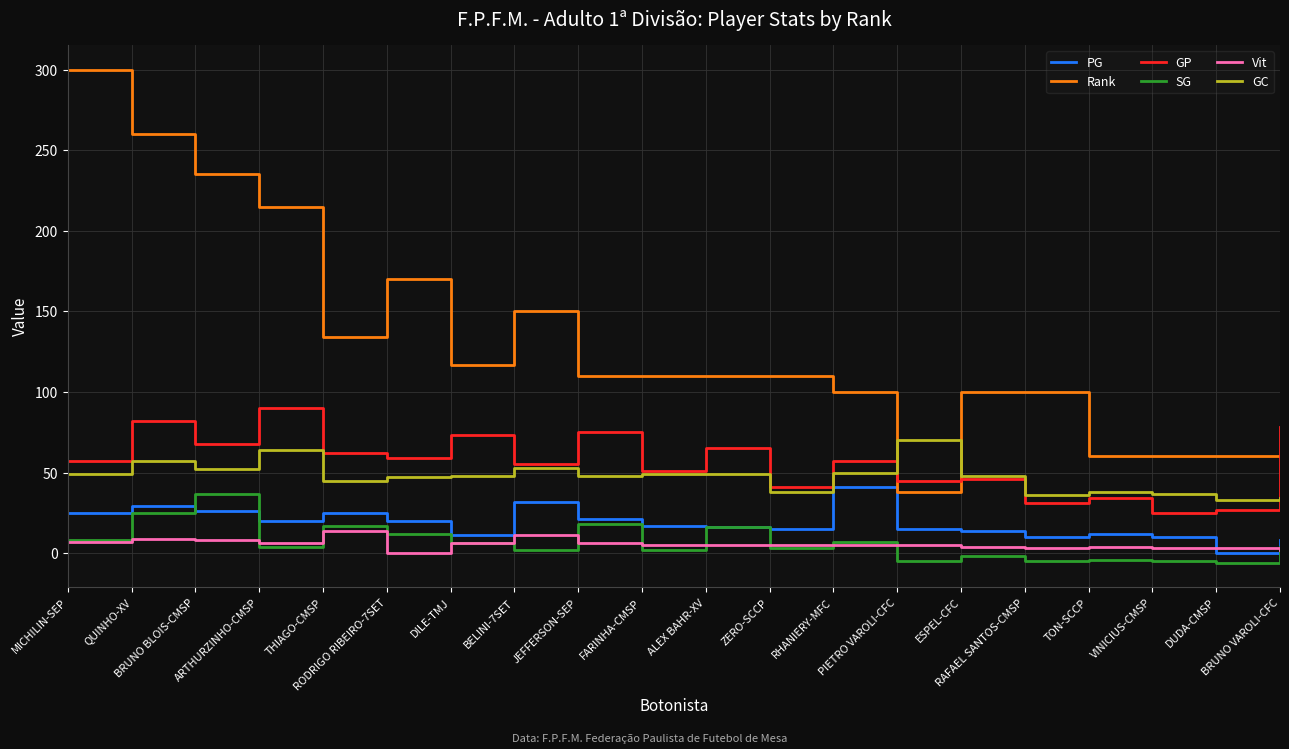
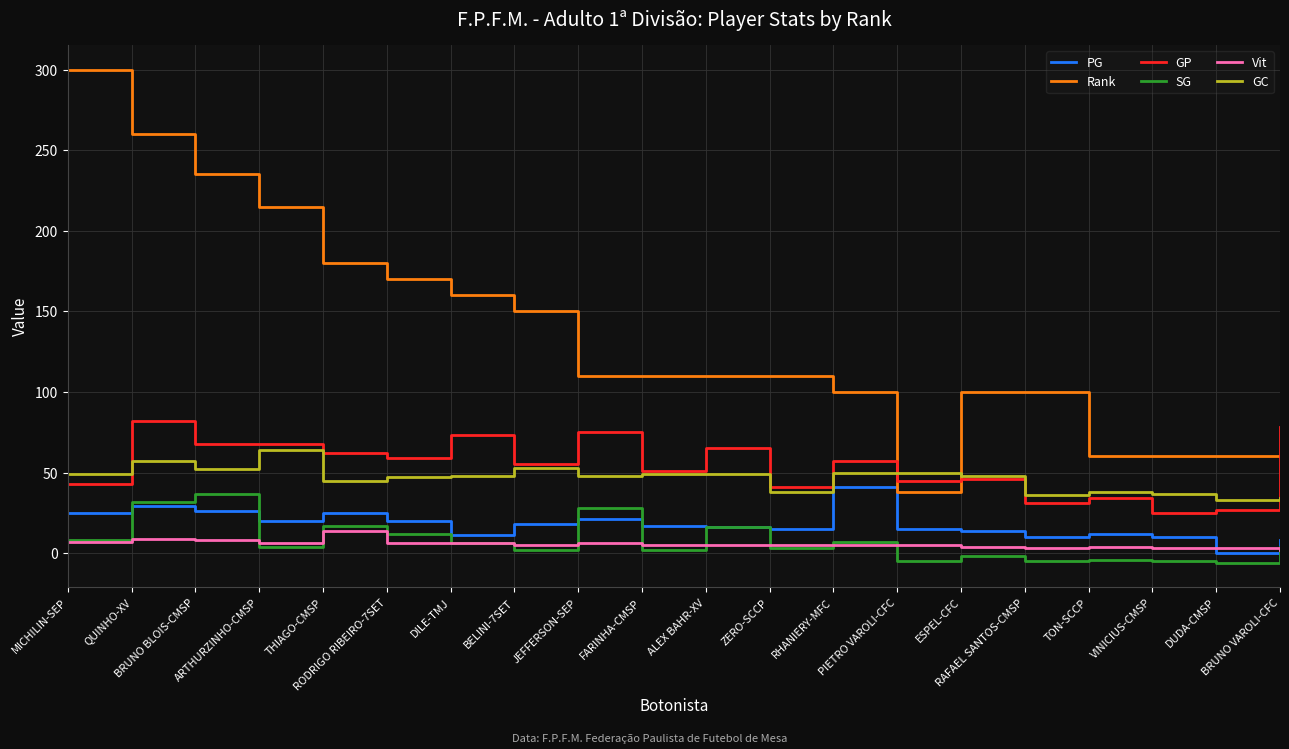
  {
    "PG": {
      "MICHILIN-SEP": 25,
      "QUINHO-XV": 29,
      "BRUNO BLOIS-CMSP": 26,
      "ARTHURZINHO-CMSP": 20,
      "THIAGO-CMSP": 25,
      "RODRIGO RIBEIRO-7SET": 20,
      "DILE-TMJ": 11,
-     "BELINI-7SET": 32,
+     "BELINI-7SET": 18,
      "JEFFERSON-SEP": 21,
      "FARINHA-CMSP": 17,
      "ZERO-SCCP": 15,
      "RHANIERY-MFC": 41,
      "PIETRO VAROLI-CFC": 15,
      "ESPEL-CFC": 14,
      "RAFAEL SANTOS-CMSP": 10,
      "TON-SCCP": 12,
      "VINICIUS-CMSP": 10,
      "DUDA-CMSP": 0,
      "BRUNO VAROLI-CFC": 8
    },
    "Rank": {
      "MICHILIN-SEP": 300,
      "QUINHO-XV": 260,
      "BRUNO BLOIS-CMSP": 235,
      "ARTHURZINHO-CMSP": 215,
-     "THIAGO-CMSP": 134,
+     "THIAGO-CMSP": 180,
      "RODRIGO RIBEIRO-7SET": 170,
-     "DILE-TMJ": 117,
+     "DILE-TMJ": 160,
      "BELINI-7SET": 150,
      "JEFFERSON-SEP": 110,
      "FARINHA-CMSP": 110,
      "ALEX BAHR-XV": 110,
      "ZERO-SCCP": 110,
      "RHANIERY-MFC": 100,
      "PIETRO VAROLI-CFC": 38,
      "ESPEL-CFC": 100,
      "RAFAEL SANTOS-CMSP": 100,
      "TON-SCCP": 60,
      "VINICIUS-CMSP": 60,
      "DUDA-CMSP": 60,
      "BRUNO VAROLI-CFC": 60
    },
    "GP": {
-     "MICHILIN-SEP": 57,
+     "MICHILIN-SEP": 43,
      "QUINHO-XV": 82,
      "BRUNO BLOIS-CMSP": 68,
-     "ARTHURZINHO-CMSP": 90,
+     "ARTHURZINHO-CMSP": 68,
      "THIAGO-CMSP": 62,
      "RODRIGO RIBEIRO-7SET": 59,
      "DILE-TMJ": 73,
      "BELINI-7SET": 55,
      "JEFFERSON-SEP": 75,
      "FARINHA-CMSP": 51,
      "ALEX BAHR-XV": 65,
      "ZERO-SCCP": 41,
      "RHANIERY-MFC": 57,
      "PIETRO VAROLI-CFC": 45,
      "ESPEL-CFC": 46,
      "RAFAEL SANTOS-CMSP": 31,
      "TON-SCCP": 34,
      "VINICIUS-CMSP": 25,
      "DUDA-CMSP": 27,
      "BRUNO VAROLI-CFC": 78
    },
    "SG": {
-     "QUINHO-XV": 25,
+     "QUINHO-XV": 32,
      "BRUNO BLOIS-CMSP": 37,
      "ARTHURZINHO-CMSP": 4,
      "THIAGO-CMSP": 17,
      "RODRIGO RIBEIRO-7SET": 12,
      "BELINI-7SET": 2,
-     "JEFFERSON-SEP": 18,
+     "JEFFERSON-SEP": 28,
      "FARINHA-CMSP": 2,
      "ZERO-SCCP": 3,
      "RHANIERY-MFC": 7,
      "PIETRO VAROLI-CFC": -5,
      "ESPEL-CFC": -2,
      "RAFAEL SANTOS-CMSP": -5,
      "TON-SCCP": -4,
      "VINICIUS-CMSP": -5,
      "DUDA-CMSP": -6,
      "BRUNO VAROLI-CFC": 4
    },
    "Vit": {
      "QUINHO-XV": 9,
      "BRUNO BLOIS-CMSP": 8,
      "ARTHURZINHO-CMSP": 6,
      "THIAGO-CMSP": 14,
-     "RODRIGO RIBEIRO-7SET": 0,
-     "BELINI-7SET": 11,
+     "RODRIGO RIBEIRO-7SET": 6,
+     "BELINI-7SET": 5,
      "JEFFERSON-SEP": 6,
      "FARINHA-CMSP": 5,
      "ALEX BAHR-XV": 5,
      "ZERO-SCCP": 5,
      "RHANIERY-MFC": 5,
      "PIETRO VAROLI-CFC": 5,
      "ESPEL-CFC": 4,
      "RAFAEL SANTOS-CMSP": 3,
      "TON-SCCP": 4,
      "VINICIUS-CMSP": 3,
      "DUDA-CMSP": 3,
      "BRUNO VAROLI-CFC": 2
    },
    "GC": {
      "MICHILIN-SEP": 49,
      "QUINHO-XV": 57,
      "BRUNO BLOIS-CMSP": 52,
      "ARTHURZINHO-CMSP": 64,
      "THIAGO-CMSP": 45,
      "RODRIGO RIBEIRO-7SET": 47,
      "DILE-TMJ": 48,
      "BELINI-7SET": 53,
      "JEFFERSON-SEP": 48,
      "FARINHA-CMSP": 49,
      "ALEX BAHR-XV": 49,
      "ZERO-SCCP": 38,
      "RHANIERY-MFC": 50,
-     "PIETRO VAROLI-CFC": 70,
+     "PIETRO VAROLI-CFC": 50,
      "ESPEL-CFC": 48,
      "RAFAEL SANTOS-CMSP": 36,
      "TON-SCCP": 38,
      "VINICIUS-CMSP": 37,
      "DUDA-CMSP": 33,
      "BRUNO VAROLI-CFC": 34
    }
  }
